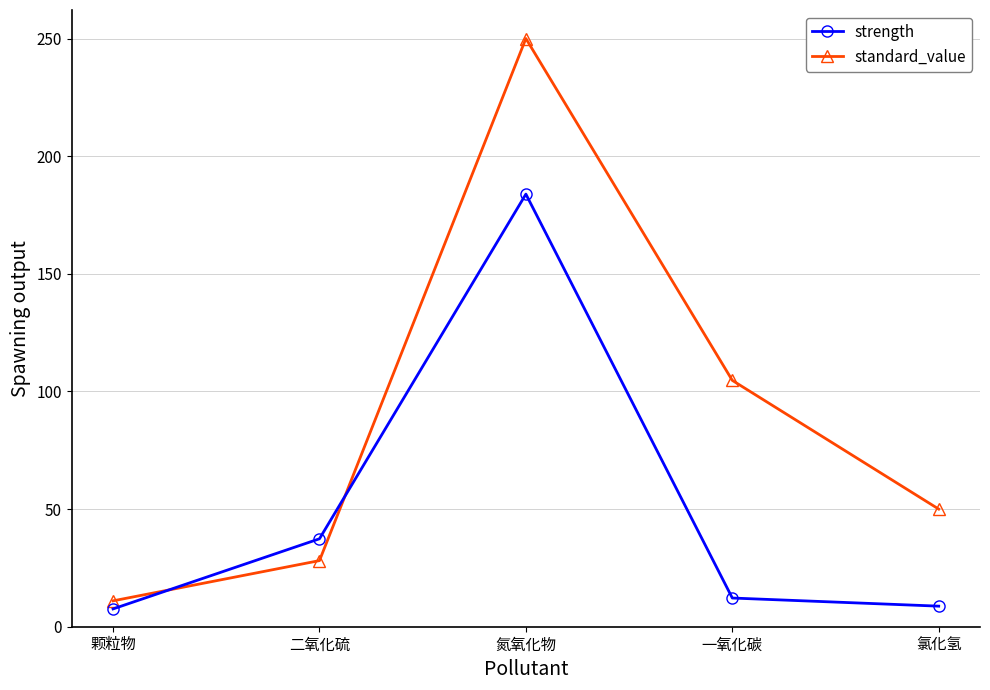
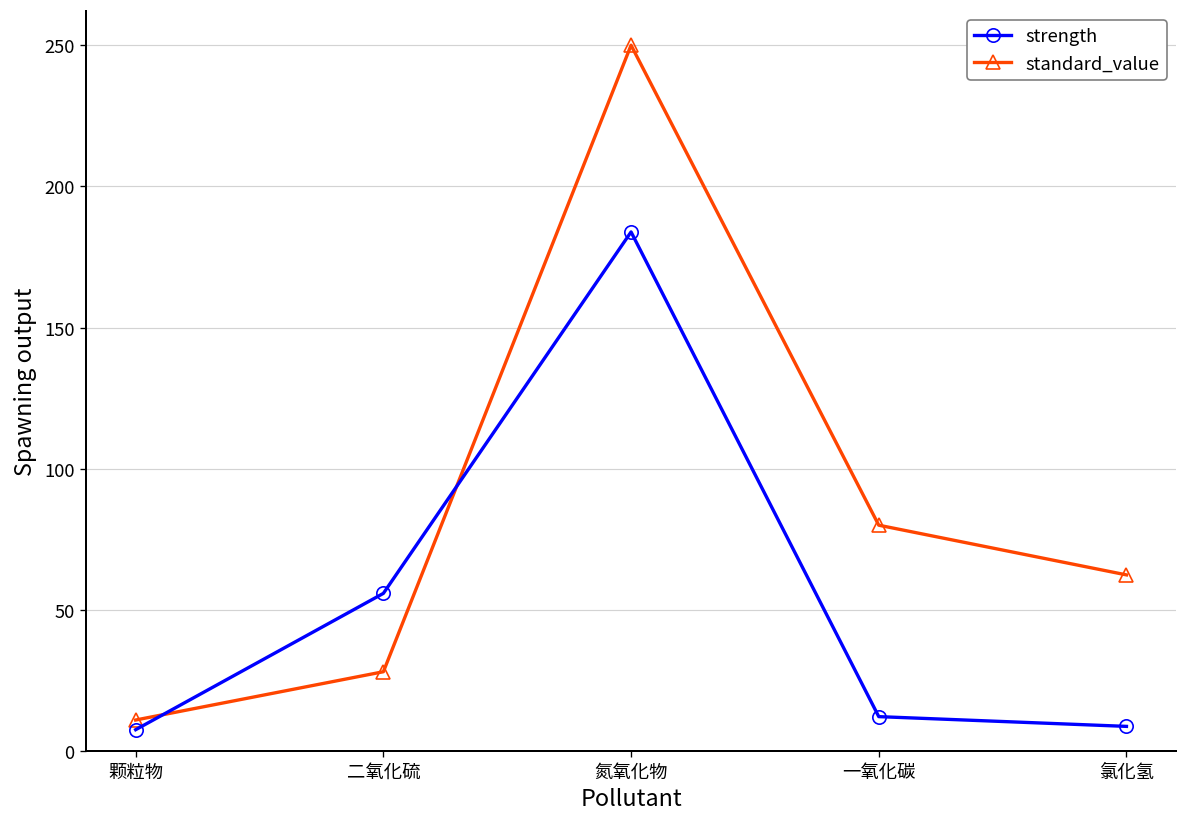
  {
    "strength": {
      "颗粒物": 8,
-     "二氧化硫": 37,
+     "二氧化硫": 56,
      "氮氧化物": 184,
      "一氧化碳": 12,
      "氯化氢": 9
    },
    "standard_value": {
      "颗粒物": 11,
      "二氧化硫": 28,
      "氮氧化物": 250,
-     "一氧化碳": 105,
-     "氯化氢": 50
+     "一氧化碳": 80,
+     "氯化氢": 62
    }
  }
